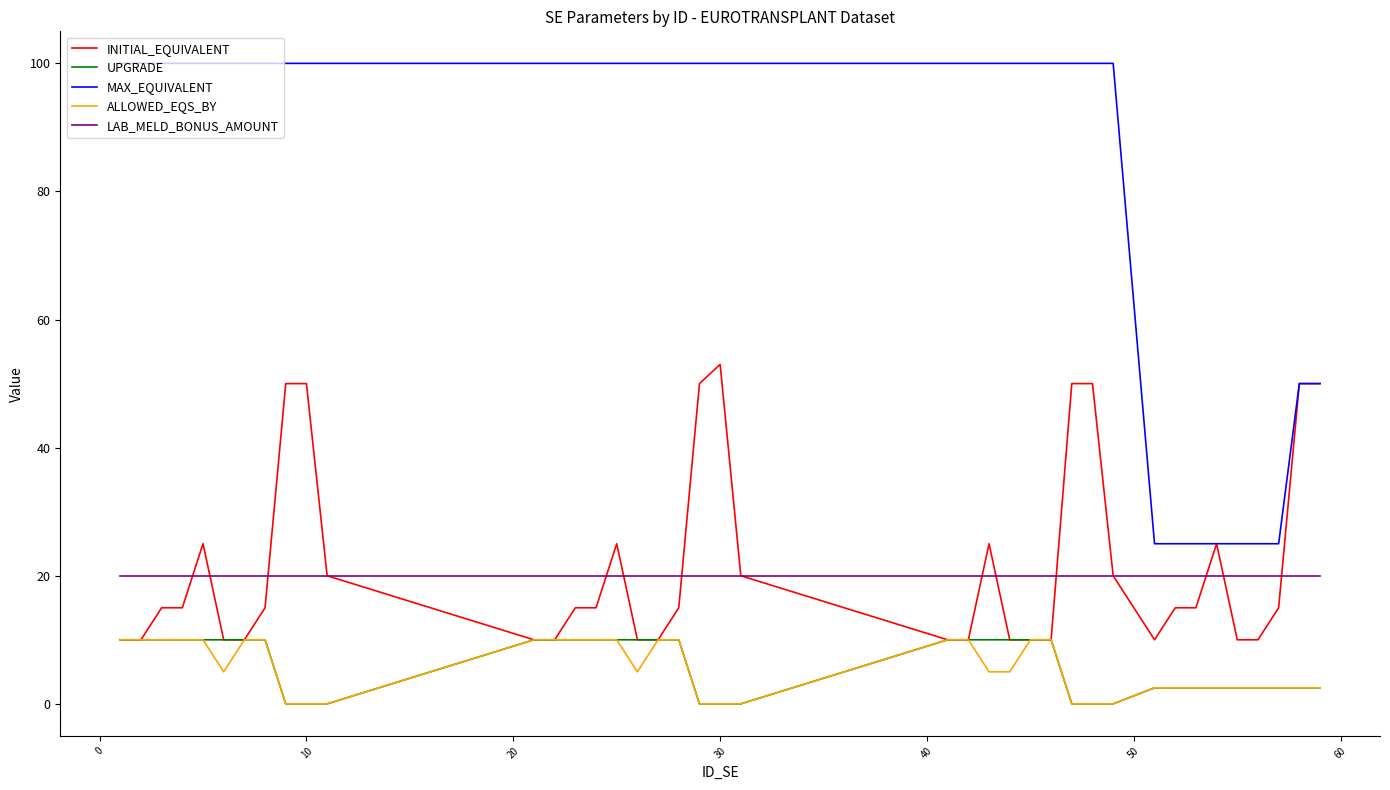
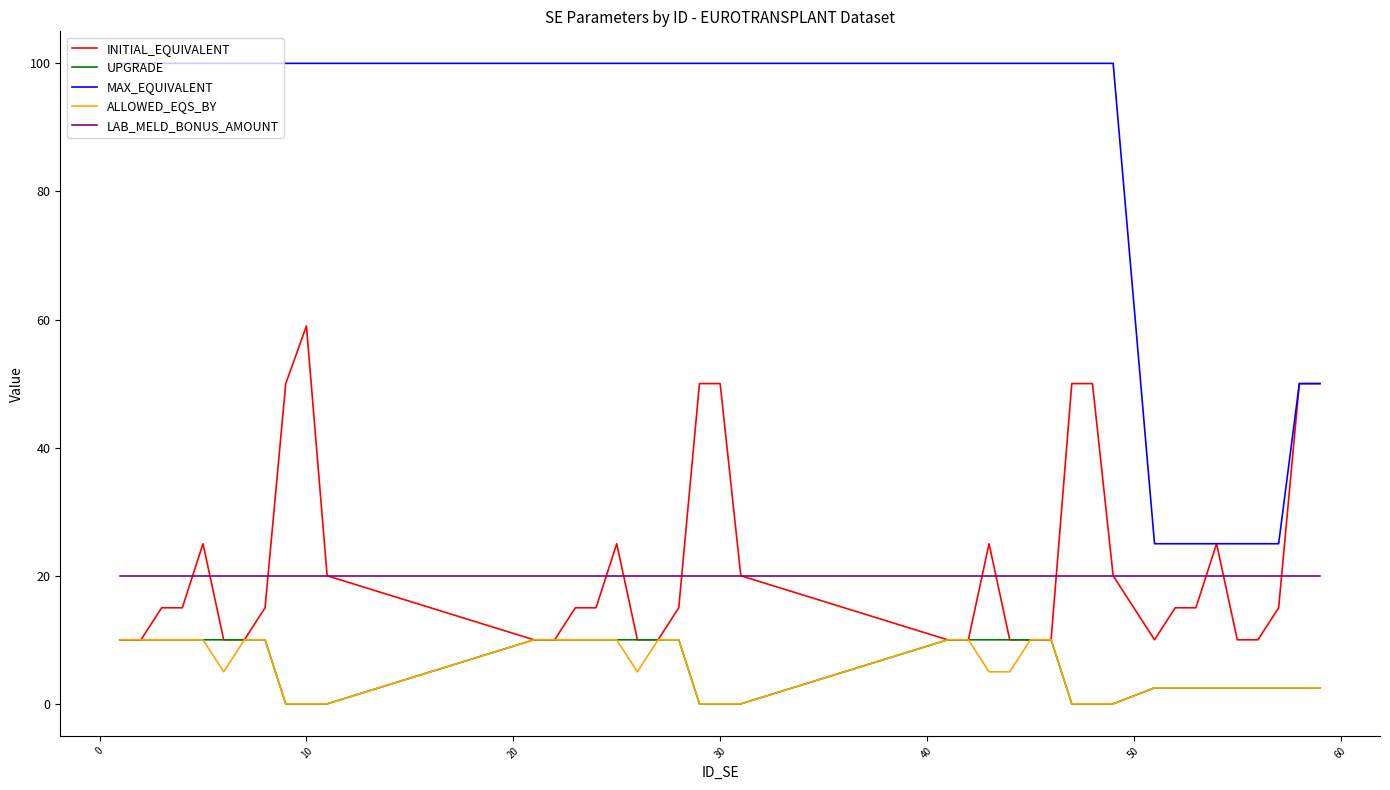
  {
    "INITIAL_EQUIVALENT": {
-     "10": 50,
-     "30": 53
+     "10": 59,
+     "30": 50
    },
    "MAX_EQUIVALENT": {
      "10": 100,
      "30": 100
    },
    "LAB_MELD_BONUS_AMOUNT": {
      "10": 20,
      "30": 20
    }
  }
